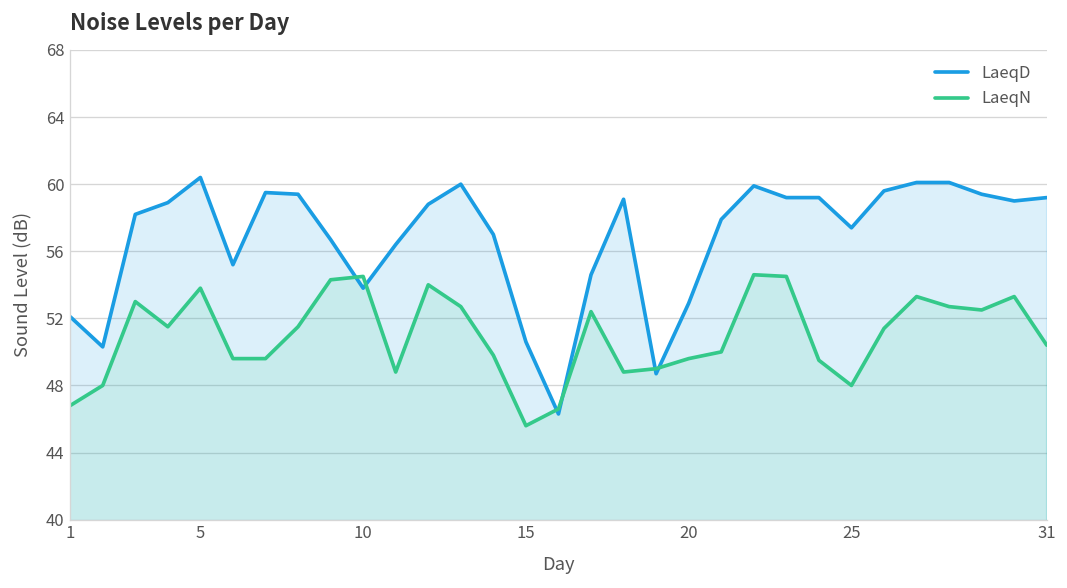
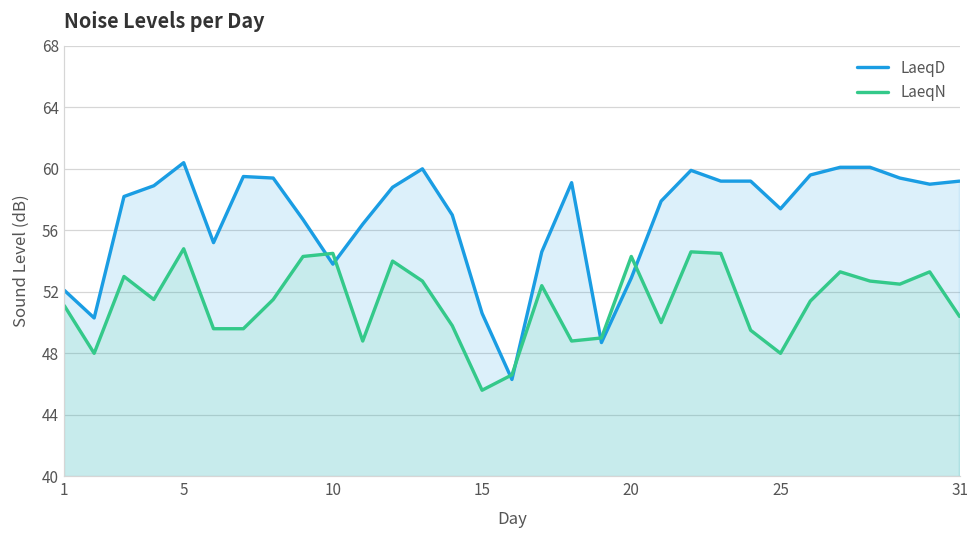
  {
    "LaeqD": {
      "1": 52.1,
      "5": 60.4,
      "10": 53.8,
      "15": 50.6,
      "20": 52.9,
      "25": 57.4,
      "31": 59.2
    },
    "LaeqN": {
-     "1": 46.8,
-     "5": 53.8,
+     "1": 51.1,
+     "5": 54.8,
      "10": 54.5,
      "15": 45.6,
-     "20": 49.6,
+     "20": 54.3,
      "25": 48.0,
      "31": 50.4
    }
  }
